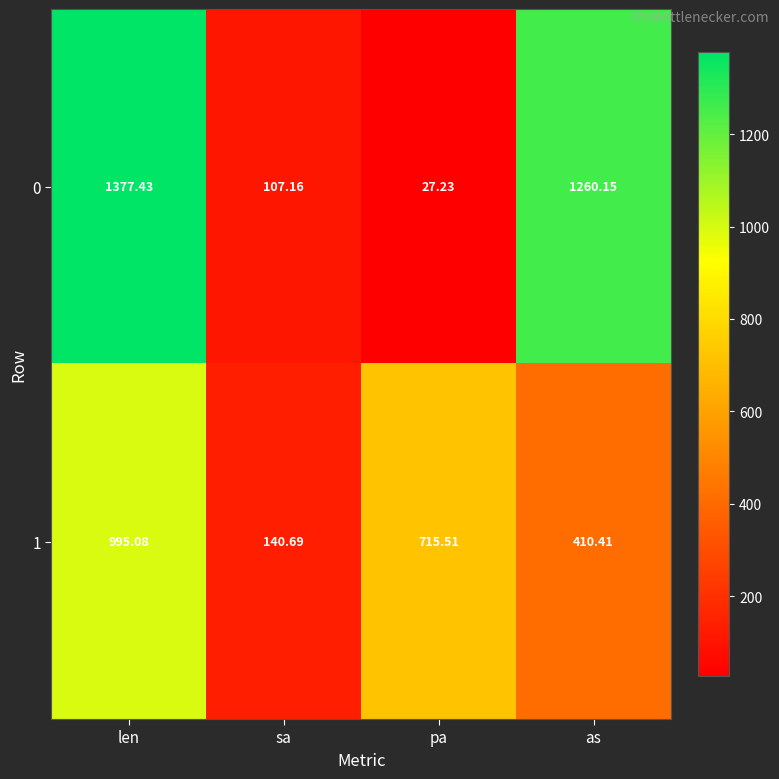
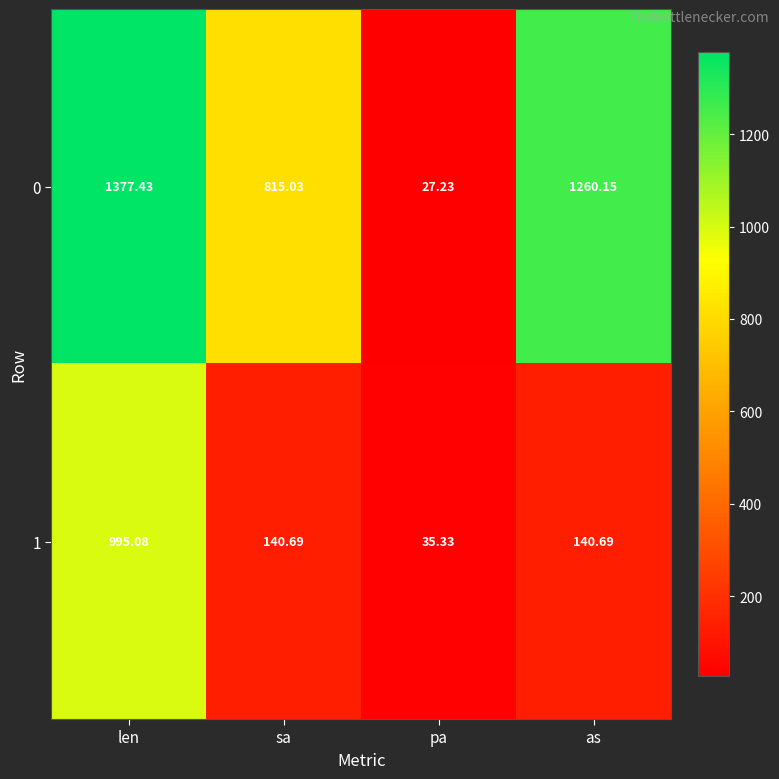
  {
    "0": {
      "len": 1377.43,
-     "sa": 107.16,
+     "sa": 815.03,
      "pa": 27.23,
      "as": 1260.15
    },
    "1": {
      "len": 995.08,
      "sa": 140.69,
-     "pa": 715.51,
-     "as": 410.41
+     "pa": 35.33,
+     "as": 140.69
    }
  }
